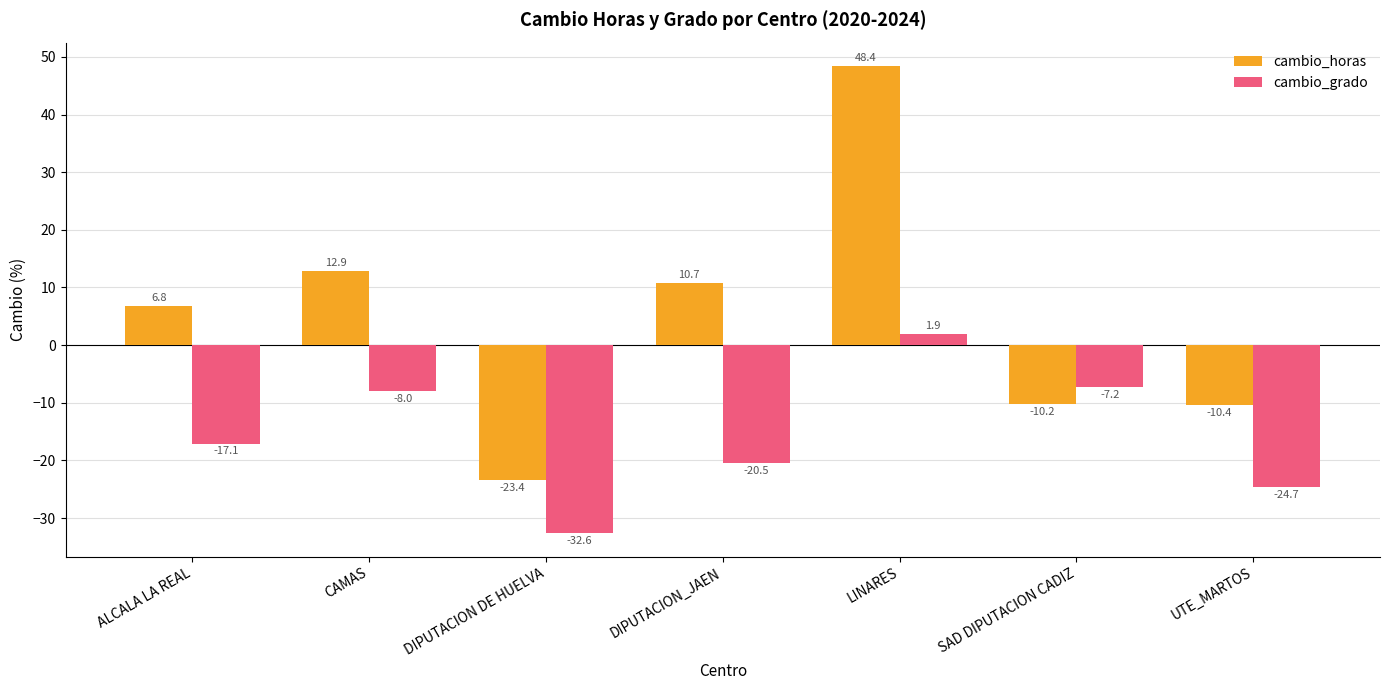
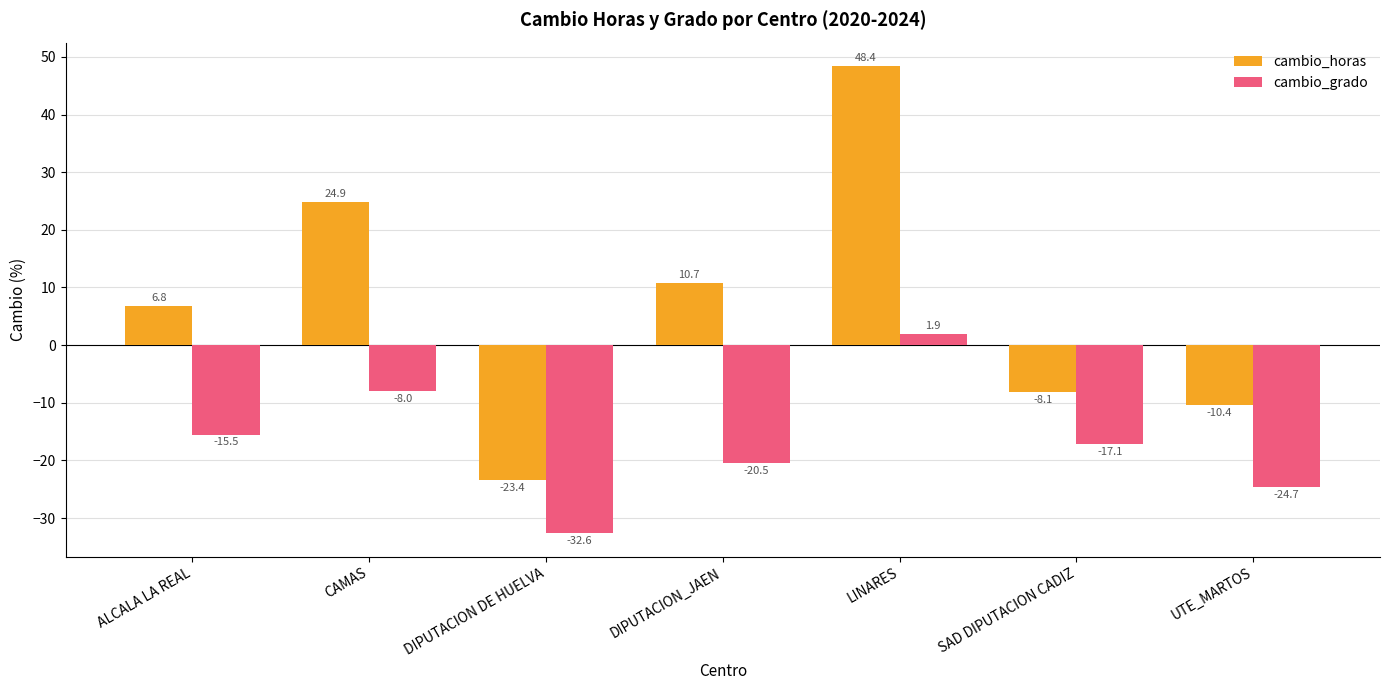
  {
    "cambio_horas": {
      "ALCALA LA REAL": 6.8,
-     "CAMAS": 12.9,
+     "CAMAS": 24.9,
      "DIPUTACION DE HUELVA": -23.4,
      "DIPUTACION_JAEN": 10.7,
      "LINARES": 48.4,
-     "SAD DIPUTACION CADIZ": -10.2,
+     "SAD DIPUTACION CADIZ": -8.1,
      "UTE_MARTOS": -10.4
    },
    "cambio_grado": {
-     "ALCALA LA REAL": -17.1,
+     "ALCALA LA REAL": -15.5,
      "CAMAS": -8.0,
      "DIPUTACION DE HUELVA": -32.6,
      "DIPUTACION_JAEN": -20.5,
      "LINARES": 1.9,
-     "SAD DIPUTACION CADIZ": -7.2,
+     "SAD DIPUTACION CADIZ": -17.1,
      "UTE_MARTOS": -24.7
    }
  }
